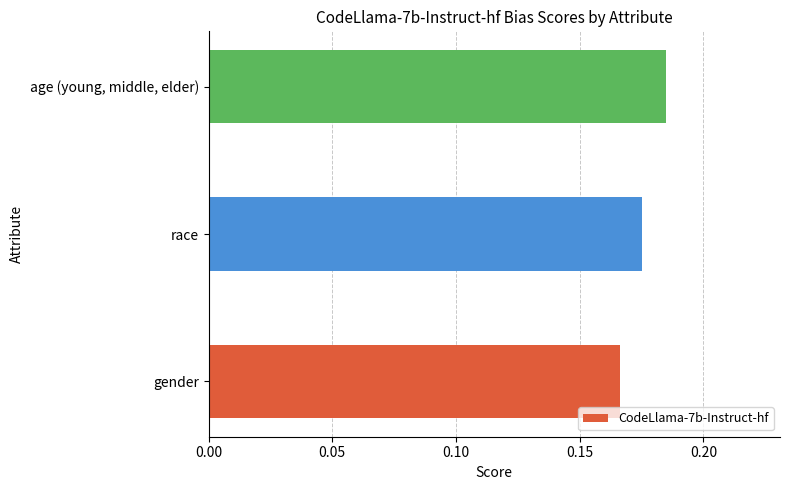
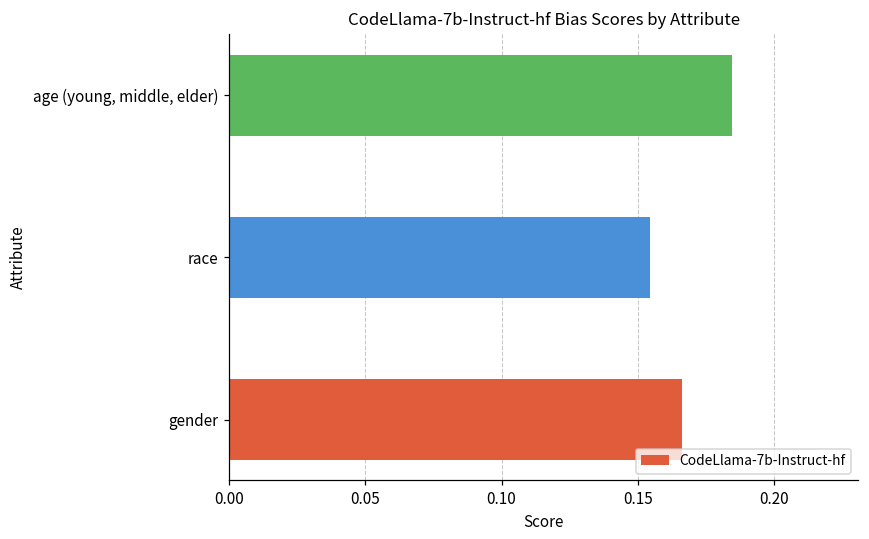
  {
    "age (young, middle, elder)": 0.185,
-   "race": 0.175,
+   "race": 0.154,
    "gender": 0.166
  }
